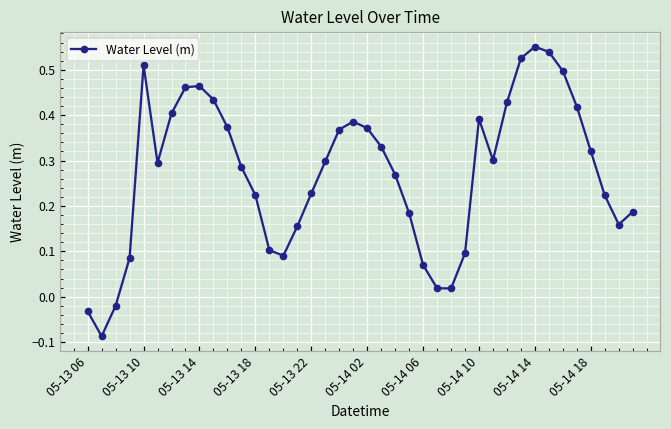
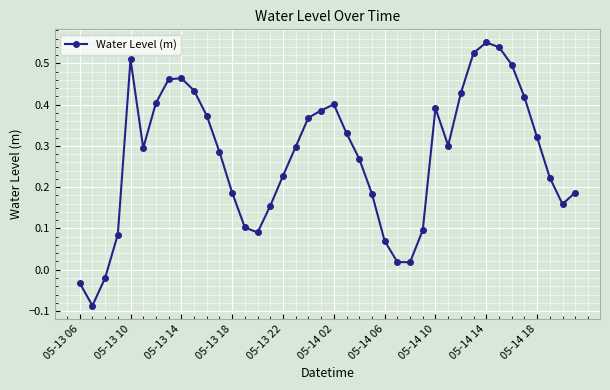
  {
    "05-13 06": -0.03,
    "05-13 10": 0.51,
    "05-13 14": 0.46,
-   "05-13 18": 0.22,
+   "05-13 18": 0.19,
    "05-13 22": 0.23,
-   "05-14 02": 0.37,
+   "05-14 02": 0.40,
    "05-14 06": 0.07,
    "05-14 10": 0.39,
    "05-14 14": 0.55,
    "05-14 18": 0.32
  }
